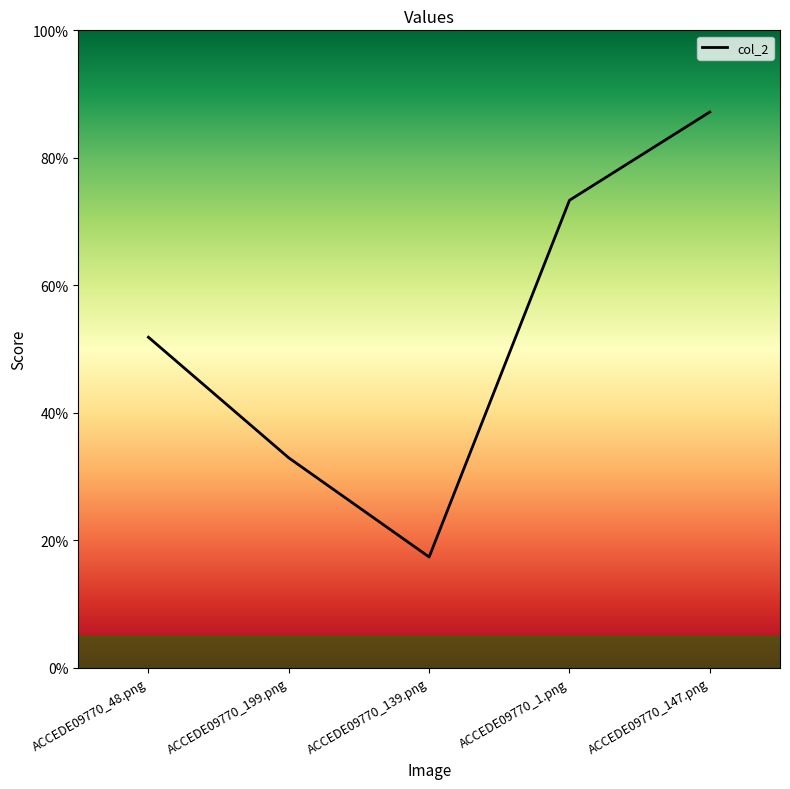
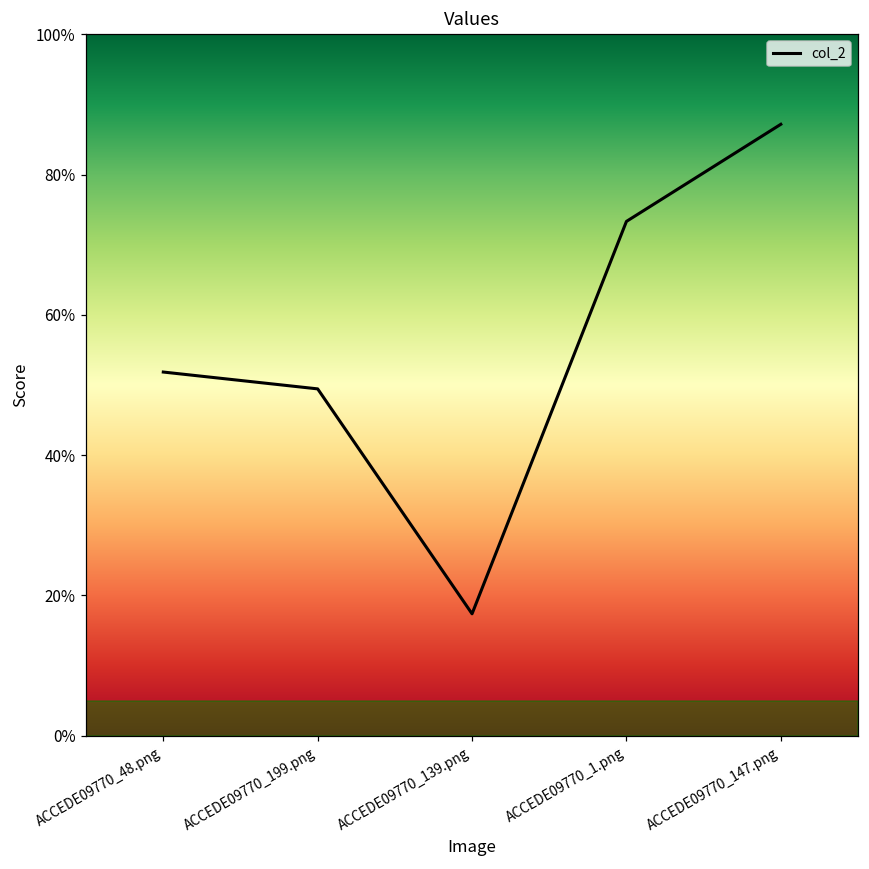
  {
    "ACCEDE09770_48.png": "52%",
-   "ACCEDE09770_199.png": "33%",
+   "ACCEDE09770_199.png": "49%",
    "ACCEDE09770_139.png": "17%",
    "ACCEDE09770_1.png": "73%",
    "ACCEDE09770_147.png": "87%"
  }
